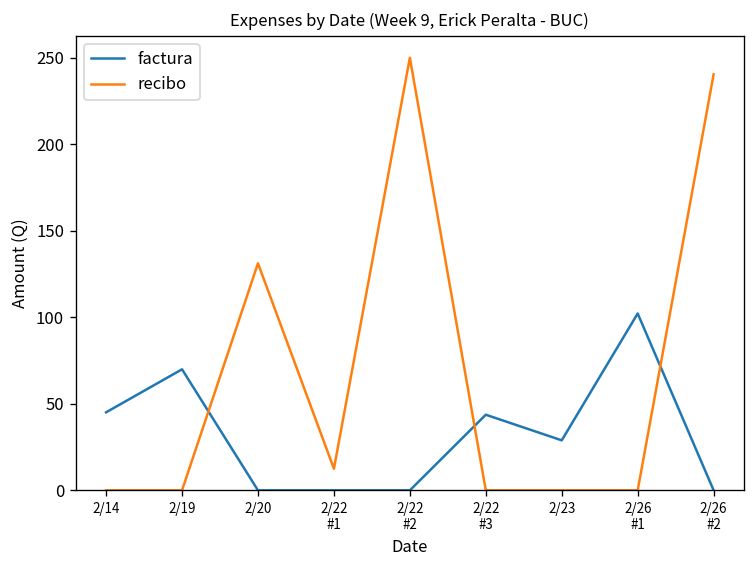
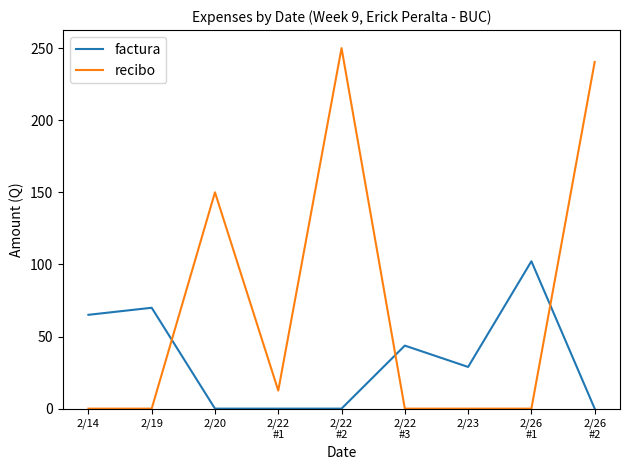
  {
    "factura": {
-     "2/14": 45,
+     "2/14": 65,
      "2/19": 70,
      "2/20": 0,
      "2/22 #1": 0,
      "2/22 #2": 0,
      "2/22 #3": 44,
      "2/23": 29,
      "2/26 #1": 102,
      "2/26 #2": 0
    },
    "recibo": {
      "2/14": 0,
      "2/19": 0,
-     "2/20": 131,
+     "2/20": 150,
      "2/22 #1": 13,
      "2/22 #2": 250,
      "2/22 #3": 0,
      "2/23": 0,
      "2/26 #1": 0,
      "2/26 #2": 240
    }
  }
